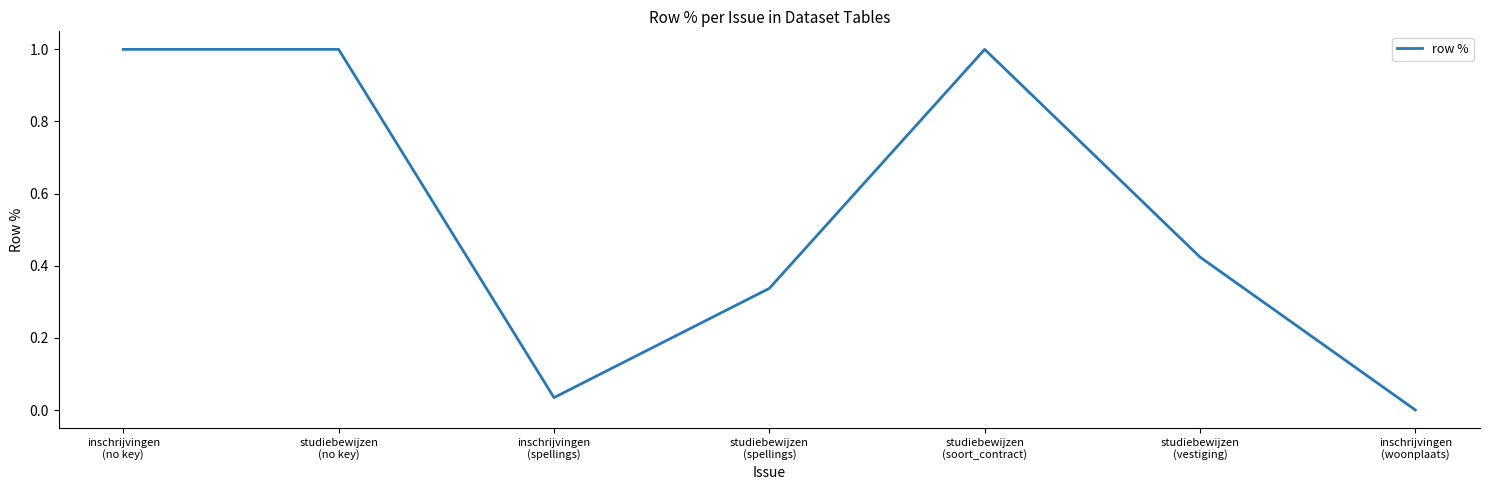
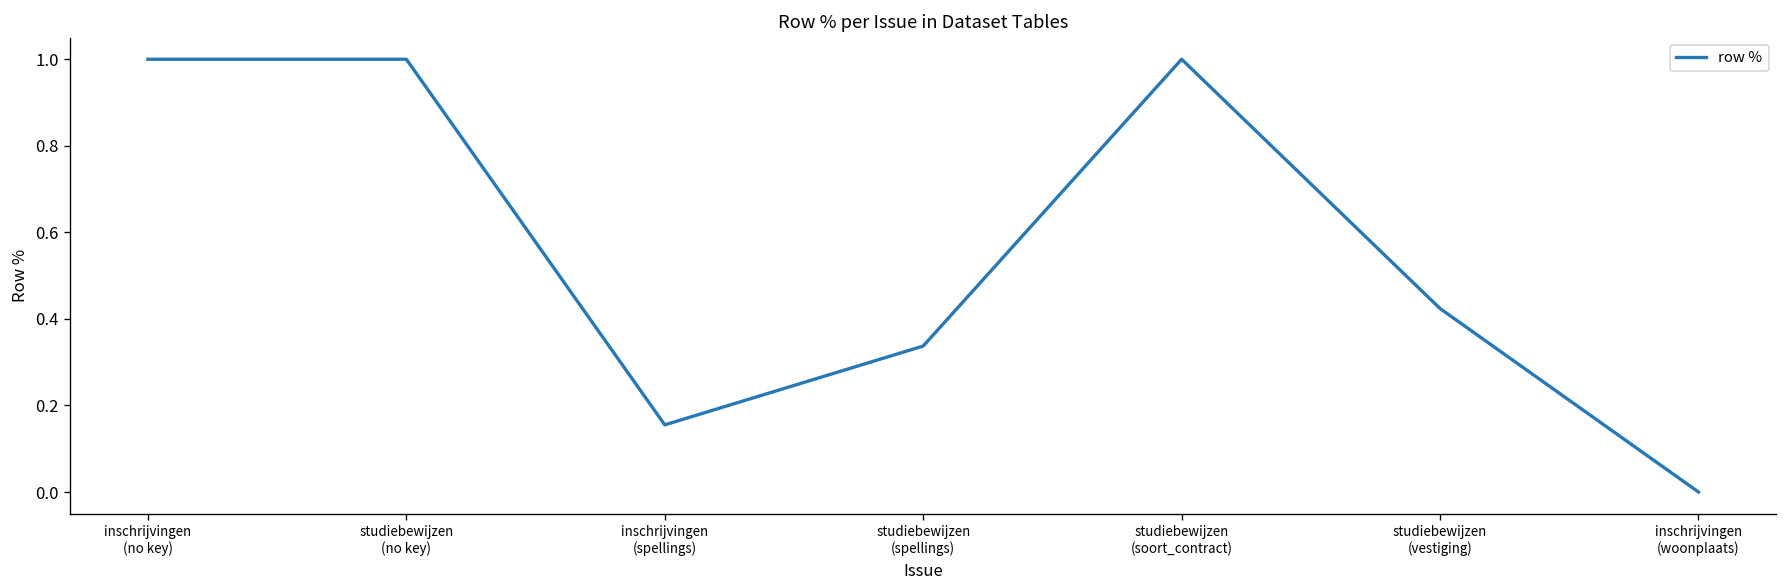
  {
    "inschrijvingen (no key)": 1.00,
    "studiebewijzen (no key)": 1.00,
-   "inschrijvingen (spellings)": 0.03,
+   "inschrijvingen (spellings)": 0.16,
    "studiebewijzen (spellings)": 0.34,
    "studiebewijzen (soort_contract)": 1.00,
    "studiebewijzen (vestiging)": 0.42,
    "inschrijvingen (woonplaats)": 0.00
  }
